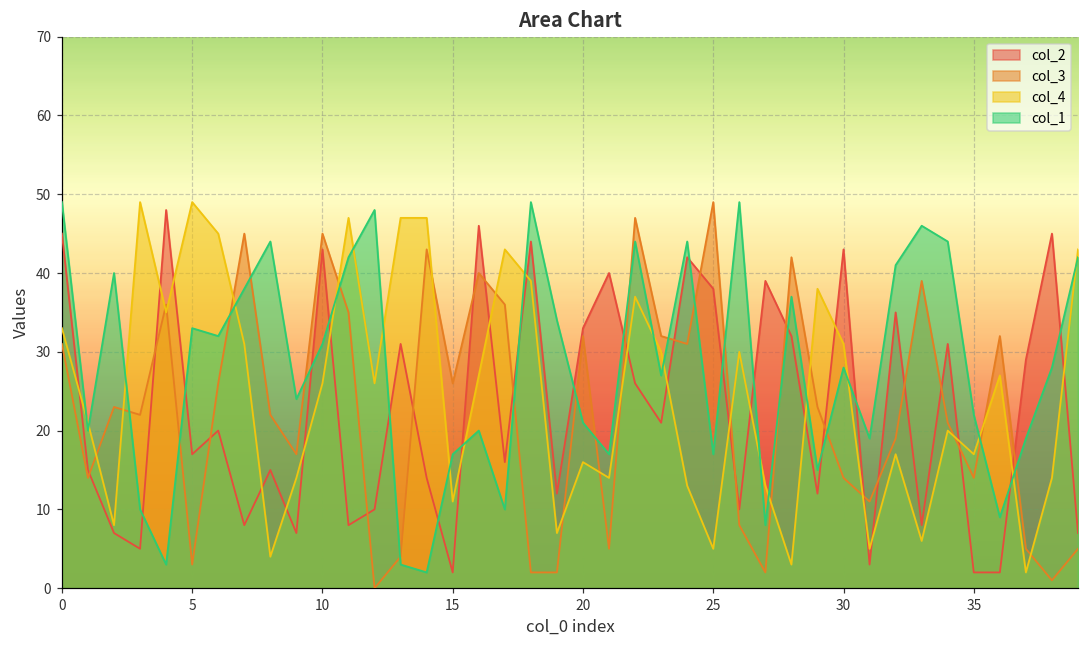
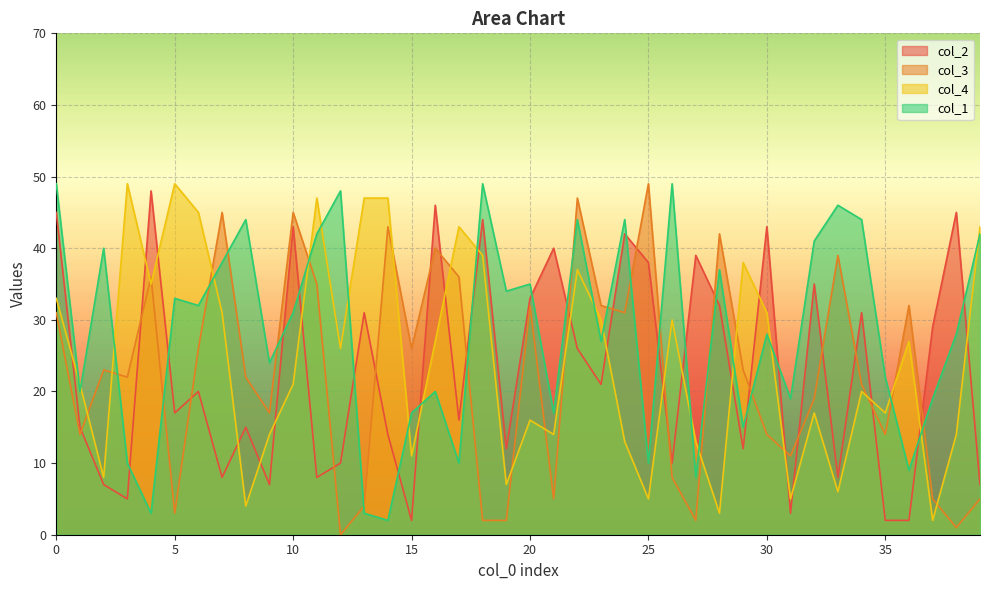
  {
    "col_4": {
      "0": 33,
      "5": 49,
-     "10": 26,
+     "10": 21,
      "15": 11,
      "20": 16,
      "25": 5,
      "30": 31,
      "35": 17
    },
    "col_1": {
      "0": 49,
      "5": 33,
      "10": 31,
      "15": 17,
-     "20": 21,
-     "25": 17,
+     "20": 35,
+     "25": 10,
      "30": 28,
      "35": 22
    }
  }
